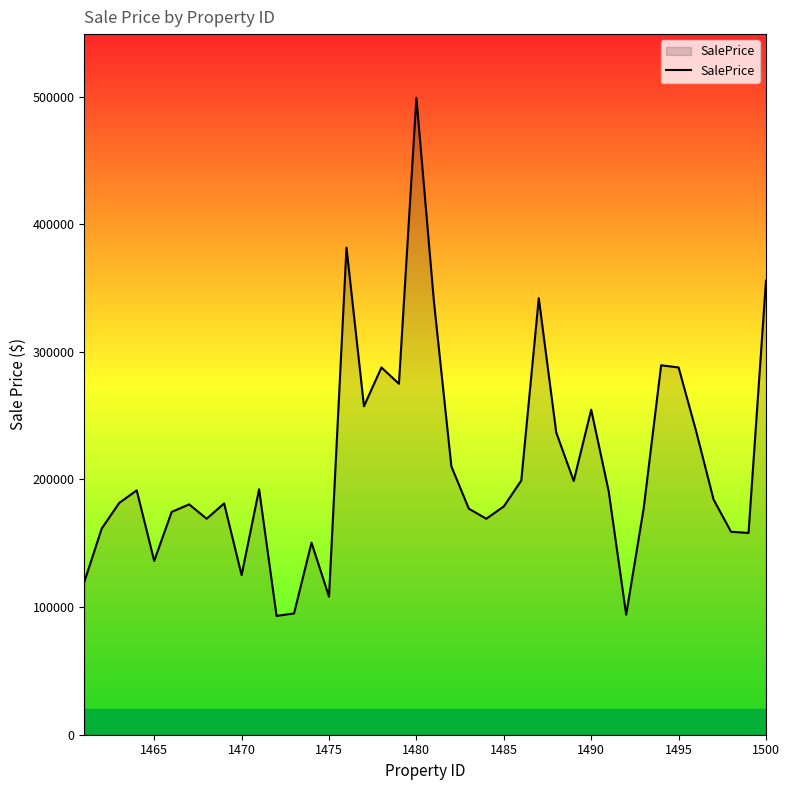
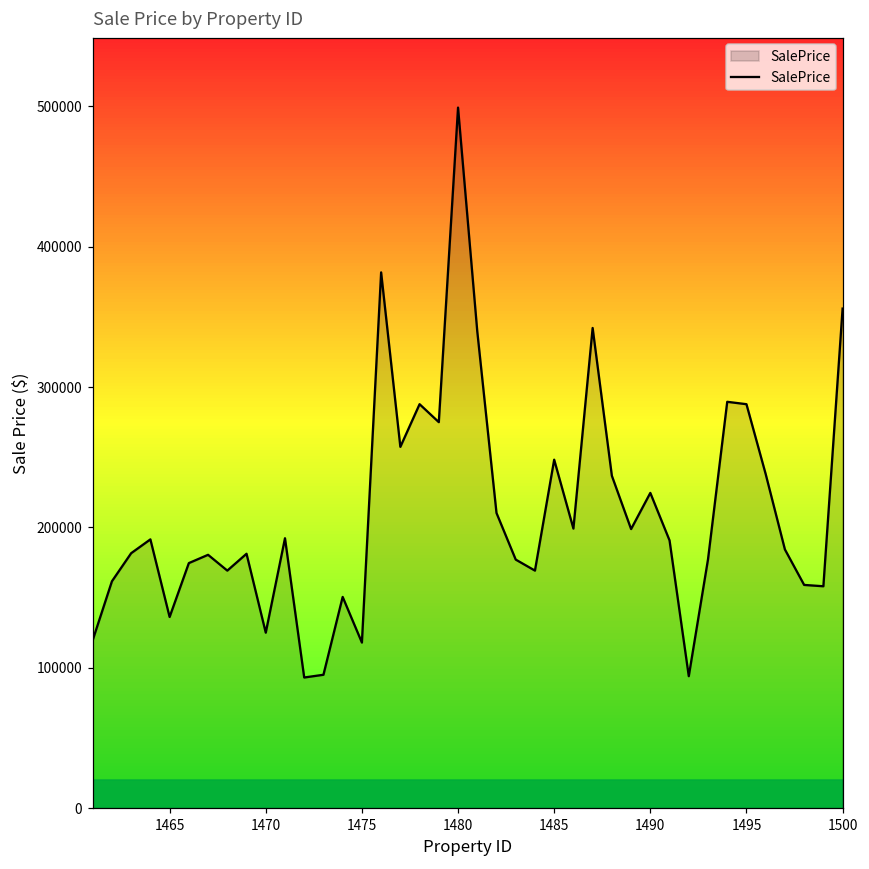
  {
    "1465": 136000,
    "1470": 125000,
-   "1475": 108000,
+   "1475": 118000,
    "1480": 499000,
-   "1485": 179000,
-   "1490": 255000,
+   "1485": 248000,
+   "1490": 225000,
    "1495": 288000,
    "1500": 356000
  }
